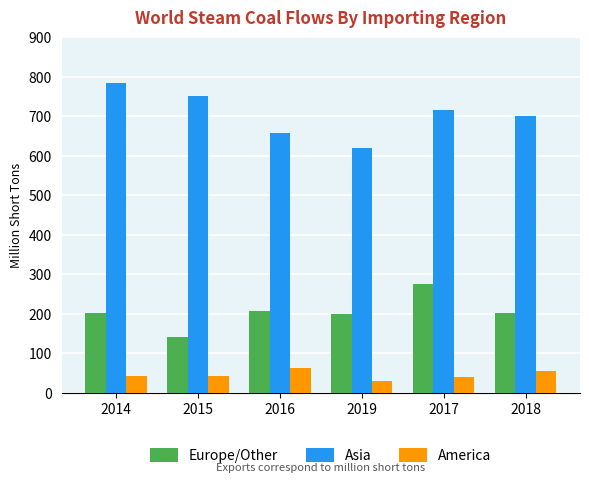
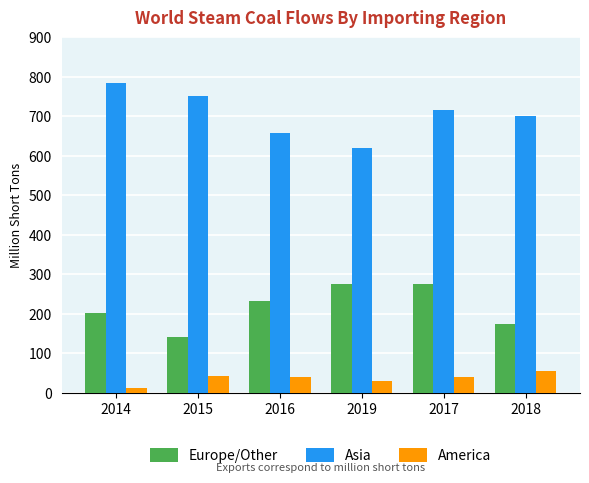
  {
    "Europe/Other": {
      "2014": 200,
      "2015": 140,
-     "2016": 210,
-     "2019": 200,
+     "2016": 230,
+     "2019": 280,
      "2017": 270,
-     "2018": 200
+     "2018": 180
    },
    "Asia": {
      "2014": 780,
      "2015": 750,
      "2016": 660,
      "2019": 620,
      "2017": 720,
      "2018": 700
    },
    "America": {
-     "2014": 40,
+     "2014": 10,
      "2015": 40,
-     "2016": 60,
+     "2016": 40,
      "2019": 30,
      "2017": 40,
      "2018": 50
    }
  }
